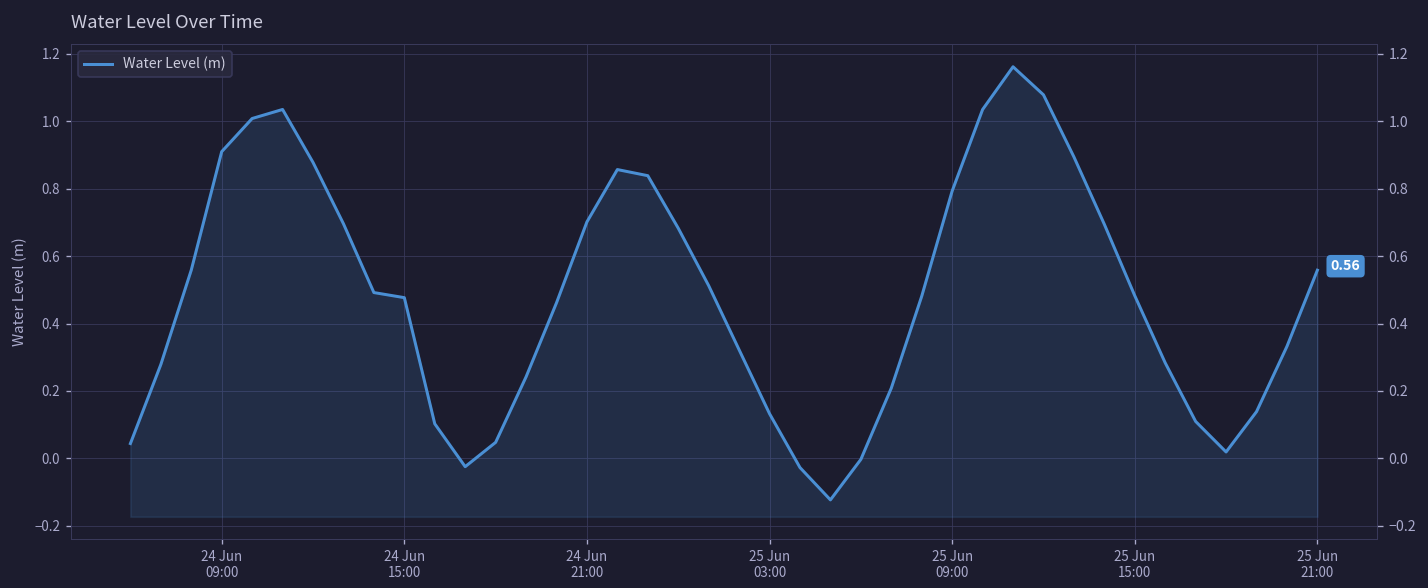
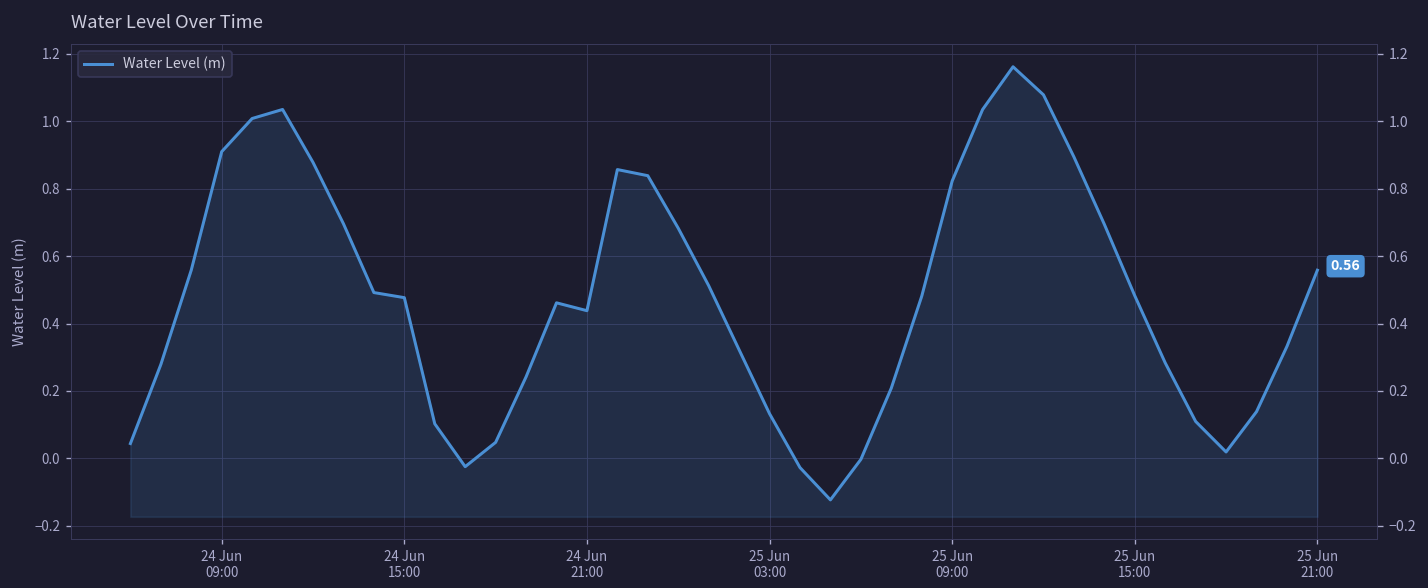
  {
    "24 Jun 09:00": 0.91,
    "24 Jun 15:00": 0.48,
-   "24 Jun 21:00": 0.70,
+   "24 Jun 21:00": 0.44,
    "25 Jun 03:00": 0.13,
-   "25 Jun 09:00": 0.79,
+   "25 Jun 09:00": 0.82,
    "25 Jun 15:00": 0.48
  }
